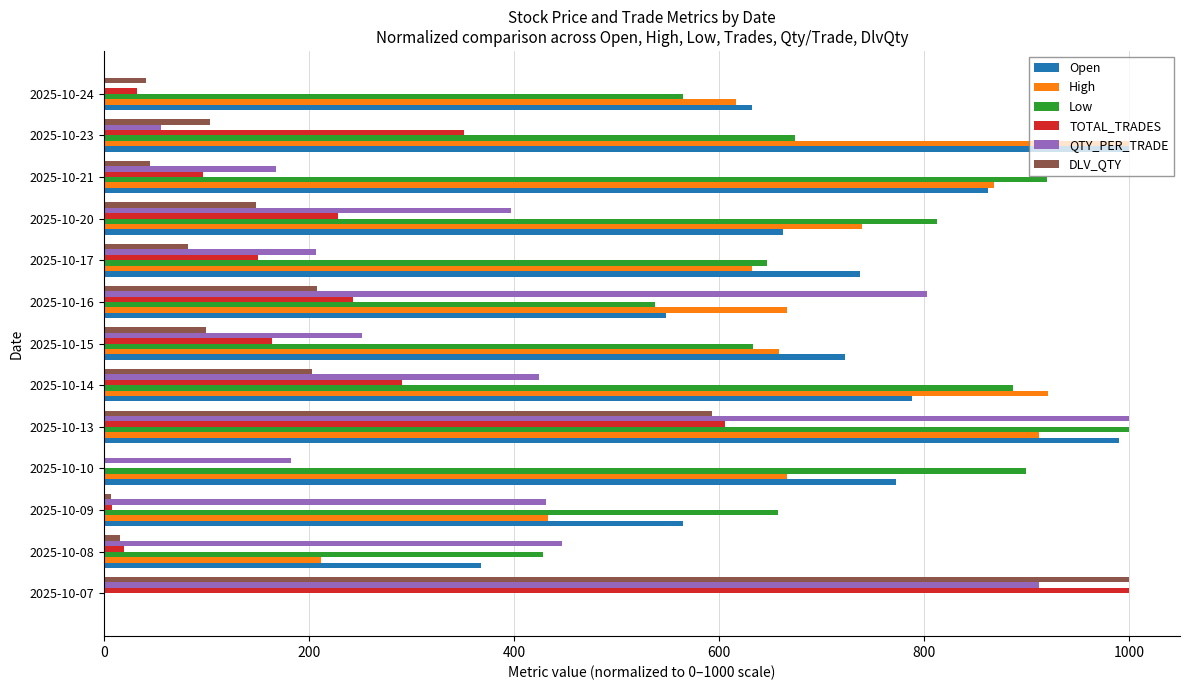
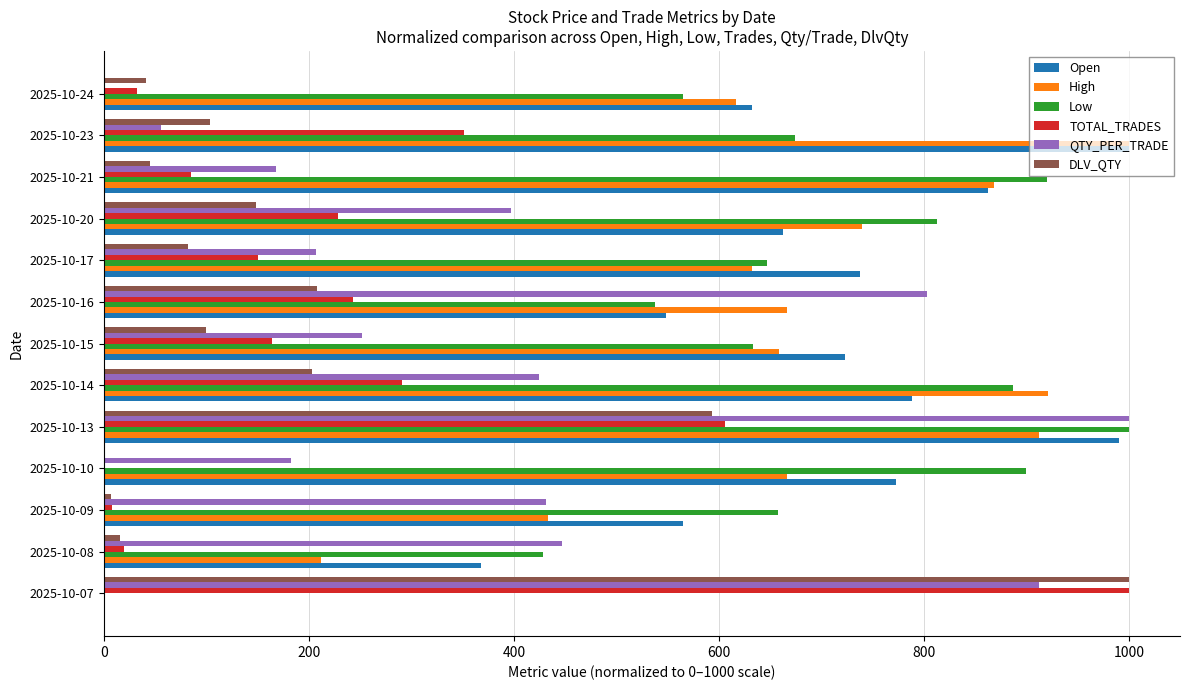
  {
    "Open": {
      "2025-10-24": 632,
      "2025-10-21": 862,
      "2025-10-20": 663,
      "2025-10-17": 737,
      "2025-10-16": 548,
      "2025-10-15": 723,
      "2025-10-14": 789,
      "2025-10-13": 991,
      "2025-10-10": 772,
      "2025-10-09": 565,
      "2025-10-08": 368,
      "2025-10-07": 0
    },
    "High": {
      "2025-10-24": 617,
      "2025-10-21": 869,
      "2025-10-20": 740,
      "2025-10-17": 633,
      "2025-10-16": 667,
      "2025-10-15": 659,
      "2025-10-14": 921,
      "2025-10-13": 912,
      "2025-10-10": 667,
      "2025-10-09": 433,
      "2025-10-08": 211,
      "2025-10-07": 0
    },
    "Low": {
      "2025-10-24": 565,
      "2025-10-23": 674,
      "2025-10-21": 920,
      "2025-10-20": 812,
      "2025-10-17": 647,
      "2025-10-16": 538,
      "2025-10-15": 633,
      "2025-10-14": 887,
      "2025-10-13": 1000,
      "2025-10-10": 899,
      "2025-10-09": 658,
      "2025-10-08": 428,
      "2025-10-07": 0
    },
    "TOTAL_TRADES": {
      "2025-10-24": 32,
      "2025-10-23": 351,
-     "2025-10-21": 97,
+     "2025-10-21": 85,
      "2025-10-20": 228,
      "2025-10-17": 150,
      "2025-10-16": 243,
      "2025-10-15": 164,
      "2025-10-14": 291,
      "2025-10-13": 606,
      "2025-10-10": 0,
      "2025-10-09": 8,
      "2025-10-08": 19,
      "2025-10-07": 1000
    },
    "QTY_PER_TRADE": {
      "2025-10-24": 0,
      "2025-10-23": 56,
      "2025-10-21": 168,
      "2025-10-20": 397,
      "2025-10-17": 207,
      "2025-10-16": 803,
      "2025-10-15": 252,
      "2025-10-14": 424,
      "2025-10-13": 1000,
      "2025-10-10": 183,
      "2025-10-09": 431,
      "2025-10-08": 447,
      "2025-10-07": 912
    },
    "DLV_QTY": {
      "2025-10-24": 41,
      "2025-10-23": 104,
      "2025-10-21": 45,
      "2025-10-20": 149,
      "2025-10-17": 82,
      "2025-10-16": 208,
      "2025-10-15": 100,
      "2025-10-14": 203,
      "2025-10-13": 593,
      "2025-10-10": 0,
      "2025-10-09": 6,
      "2025-10-08": 16,
      "2025-10-07": 1000
    }
  }
